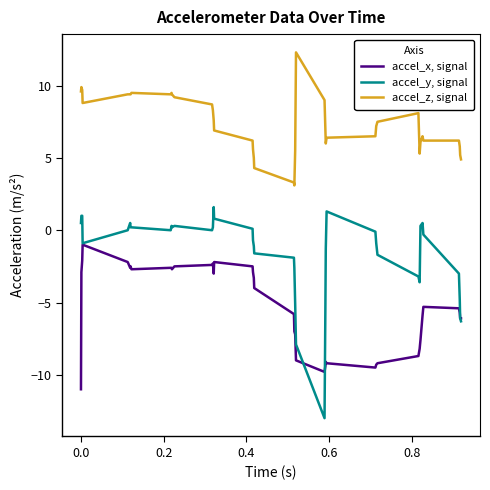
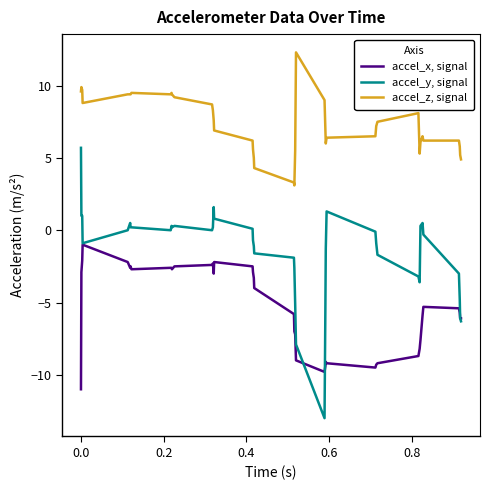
  {
    "accel_x, signal": {
      "0.0": -11.0
    },
    "accel_y, signal": {
-     "0.0": 0.5
+     "0.0": 5.7
    },
    "accel_z, signal": {
      "0.0": 9.6
    }
  }
